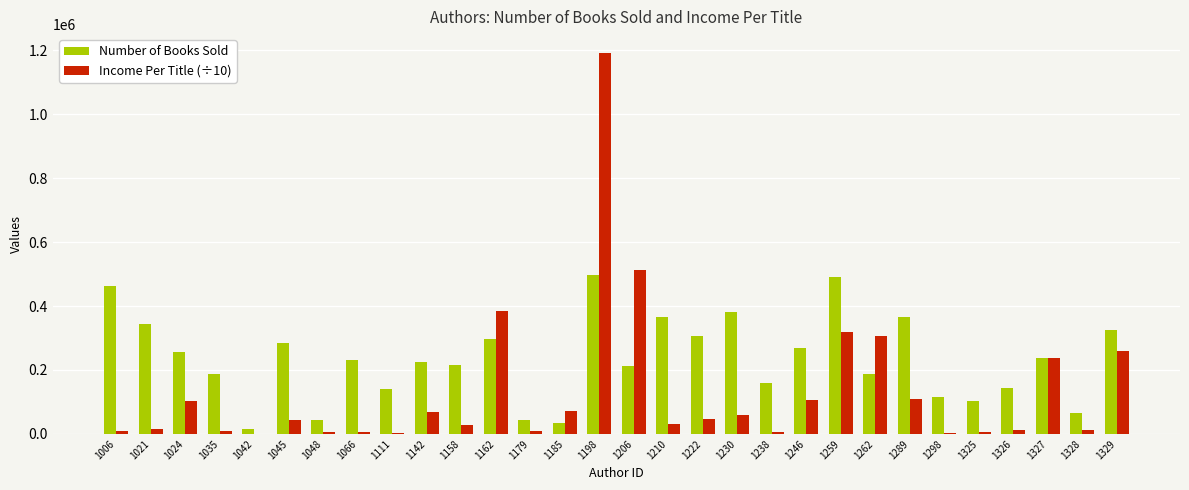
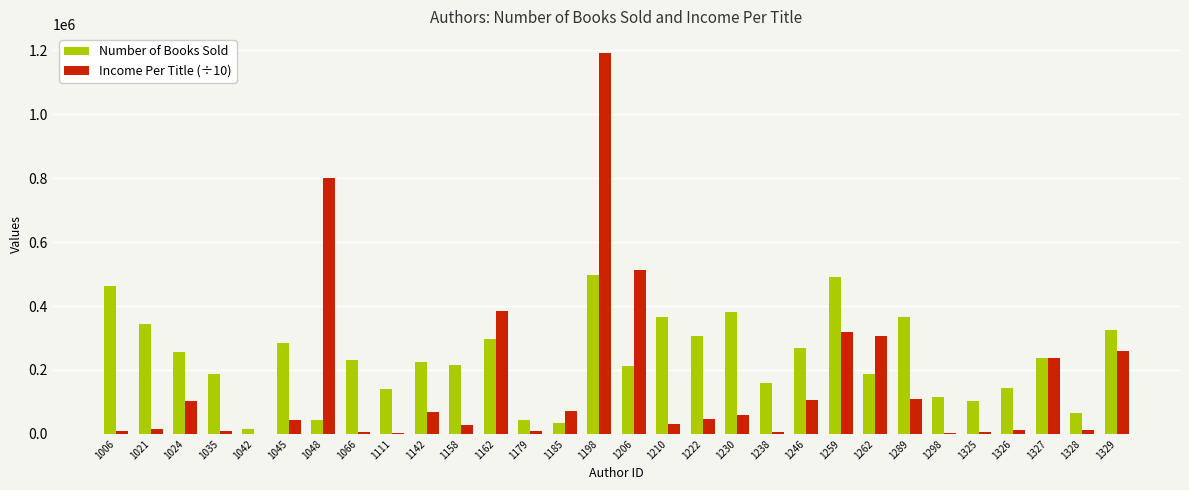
  {
    "Number of Books Sold": {
      "1006": 460000,
      "1021": 340000,
      "1024": 260000,
      "1035": 190000,
      "1042": 20000,
      "1045": 280000,
      "1048": 40000,
      "1066": 230000,
      "1111": 140000,
      "1142": 230000,
      "1158": 210000,
      "1162": 300000,
      "1179": 40000,
      "1185": 40000,
      "1198": 500000,
      "1206": 210000,
      "1210": 370000,
      "1222": 310000,
      "1230": 380000,
      "1238": 160000,
      "1246": 270000,
      "1259": 490000,
      "1262": 190000,
      "1289": 370000,
      "1298": 120000,
      "1325": 100000,
      "1326": 140000,
      "1327": 240000,
      "1328": 70000,
      "1329": 330000
    },
    "Income Per Title (÷10)": {
      "1006": 10000,
      "1021": 10000,
      "1024": 100000,
      "1035": 10000,
      "1045": 40000,
-     "1048": 10000,
+     "1048": 800000,
      "1142": 70000,
      "1158": 30000,
      "1162": 380000,
      "1179": 10000,
      "1185": 70000,
      "1198": 1190000,
      "1206": 510000,
      "1210": 30000,
      "1222": 50000,
      "1230": 60000,
      "1246": 110000,
      "1259": 320000,
      "1262": 310000,
      "1289": 110000,
      "1326": 10000,
      "1327": 240000,
      "1328": 10000,
      "1329": 260000
    }
  }
